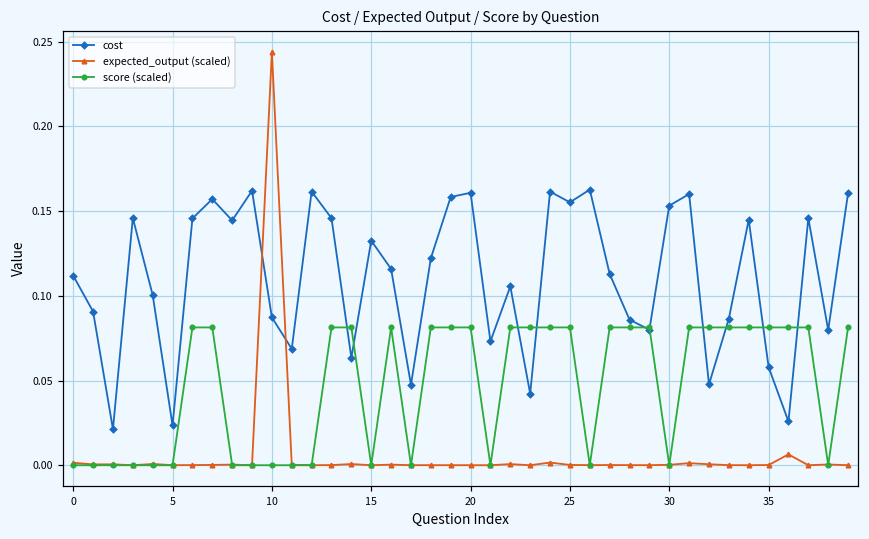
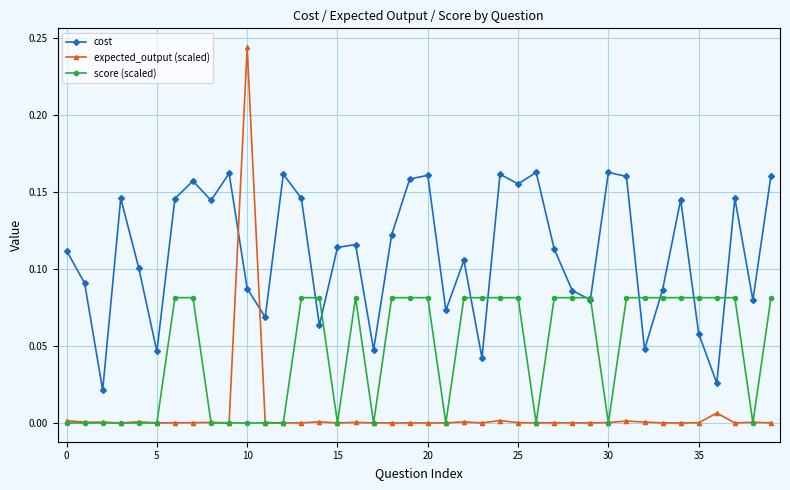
  {
    "cost": {
      "0": 0.112,
-     "5": 0.023,
+     "5": 0.046,
      "10": 0.087,
-     "15": 0.133,
+     "15": 0.114,
      "20": 0.161,
      "25": 0.155,
-     "30": 0.153,
+     "30": 0.163,
      "35": 0.058
    },
    "expected_output (scaled)": {
      "10": 0.244,
      "20": 0.000,
      "25": 0.000,
      "35": 0.000
    },
    "score (scaled)": {
      "10": 0.000,
      "20": 0.081,
      "25": 0.081,
      "35": 0.081
    }
  }
